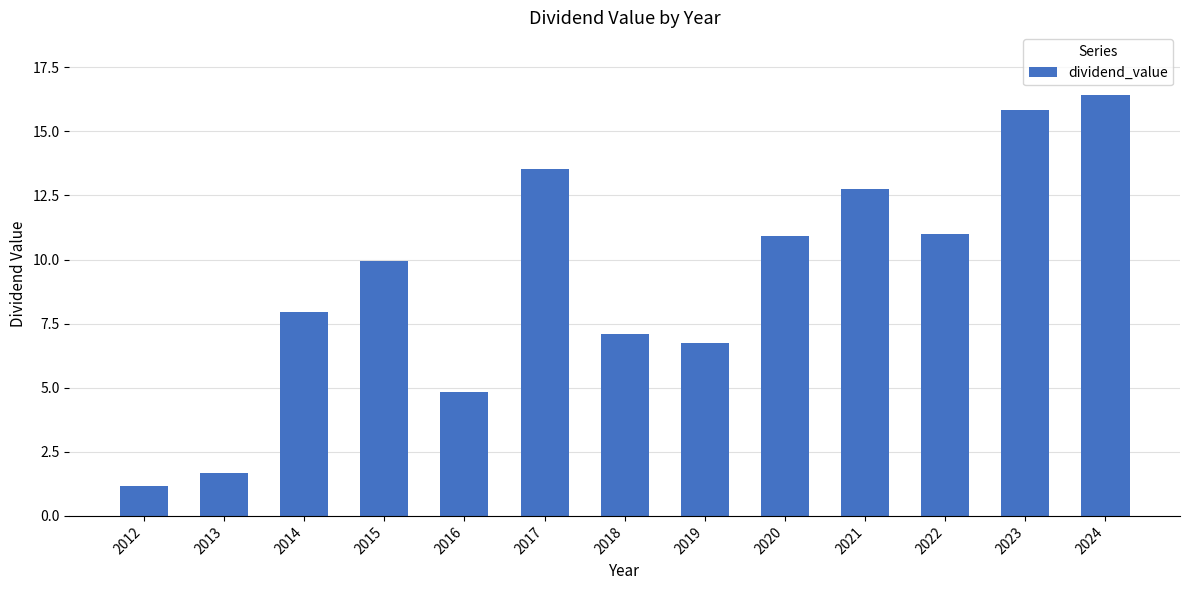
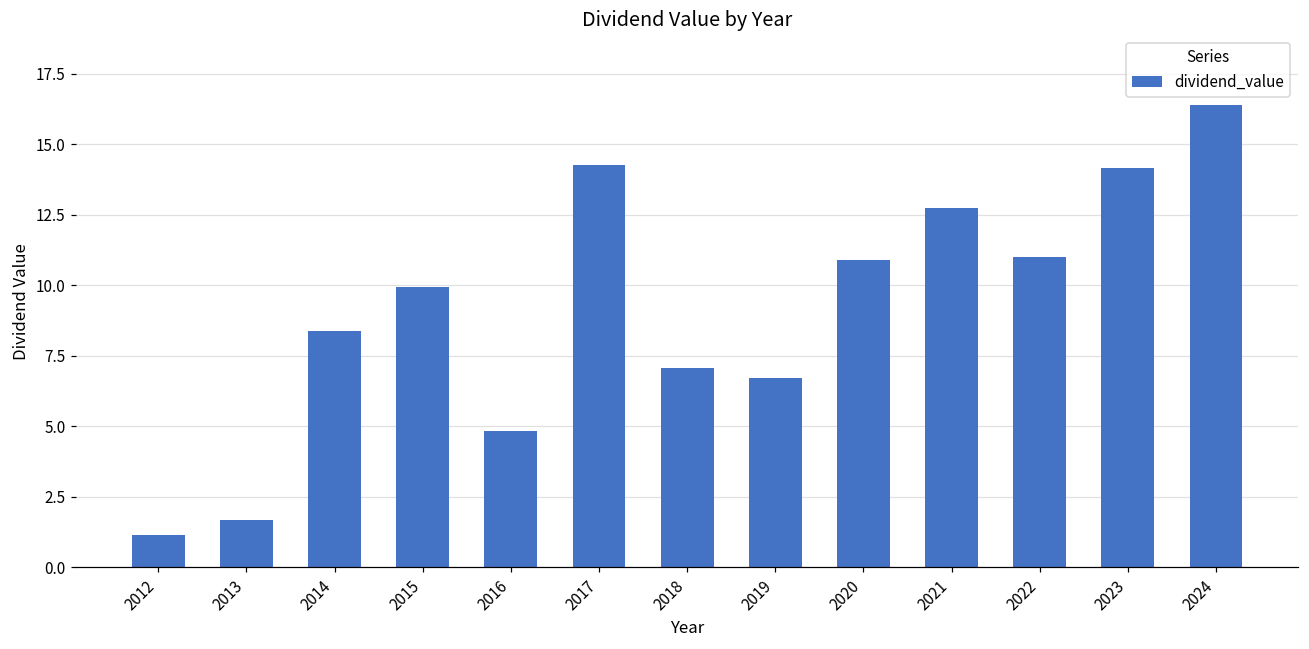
  {
    "2012": 1.2,
    "2013": 1.7,
-   "2014": 7.9,
+   "2014": 8.4,
    "2015": 9.9,
    "2016": 4.8,
-   "2017": 13.5,
+   "2017": 14.3,
    "2018": 7.1,
    "2019": 6.7,
    "2020": 10.9,
    "2021": 12.7,
    "2022": 11.0,
-   "2023": 15.9,
+   "2023": 14.2,
    "2024": 16.4
  }
